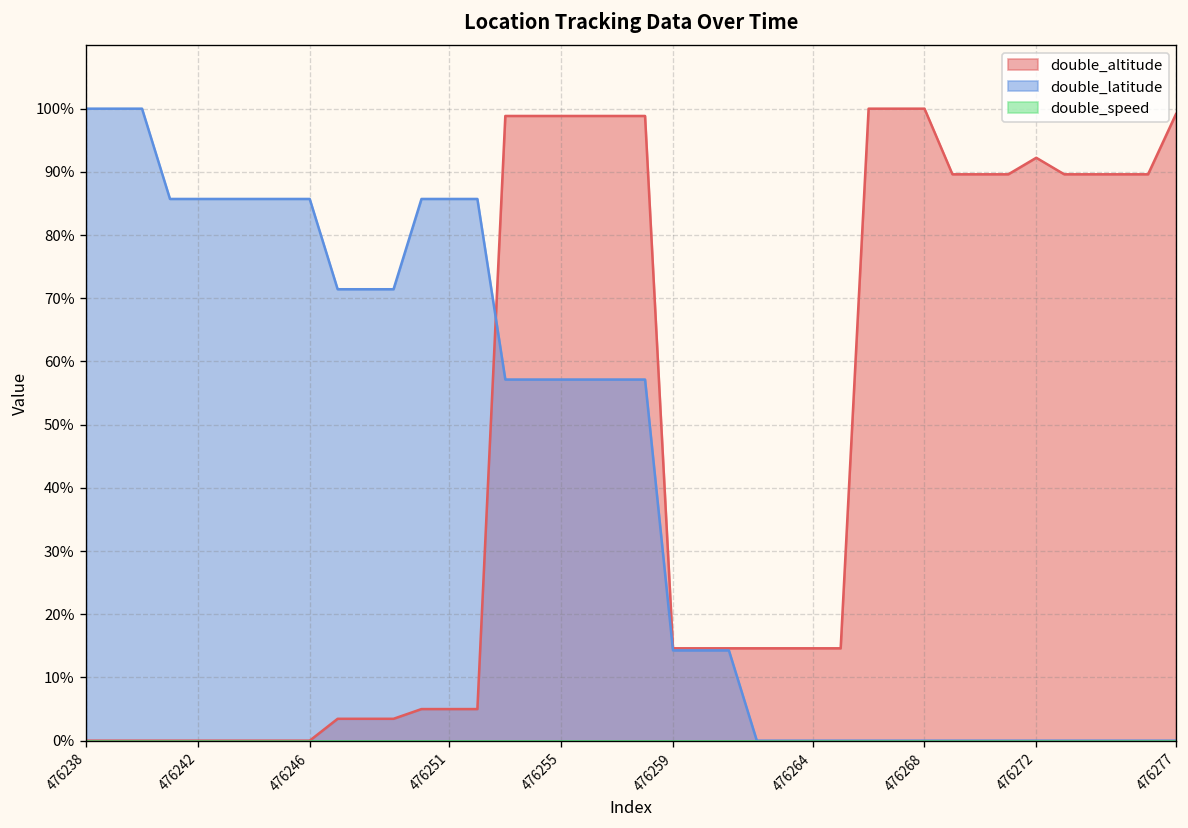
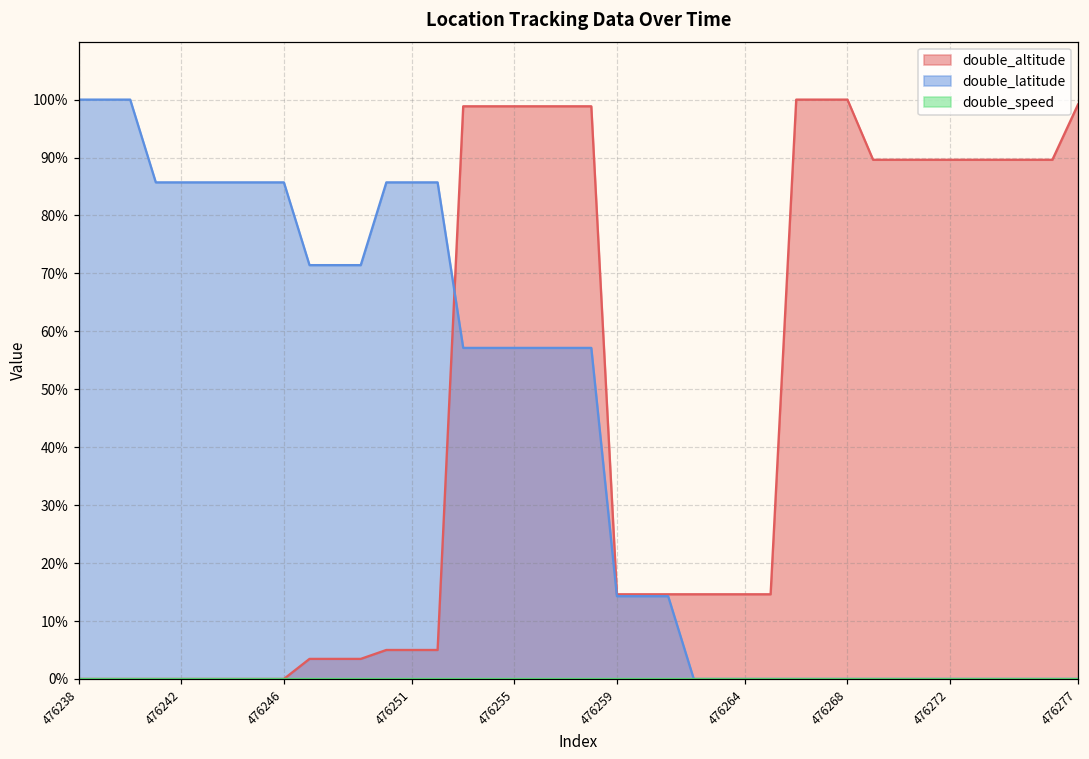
  {
    "double_altitude": {
      "476251": "5%",
      "476255": "99%",
      "476264": "15%",
      "476268": "100%",
-     "476272": "92%",
+     "476272": "90%",
      "476277": "99%"
    },
    "double_latitude": {
      "476238": "100%",
      "476242": "86%",
      "476246": "86%",
      "476251": "86%",
      "476255": "57%"
    },
    "double_speed": {
      "476251": "0%",
      "476255": "0%",
      "476259": "0%"
    }
  }
